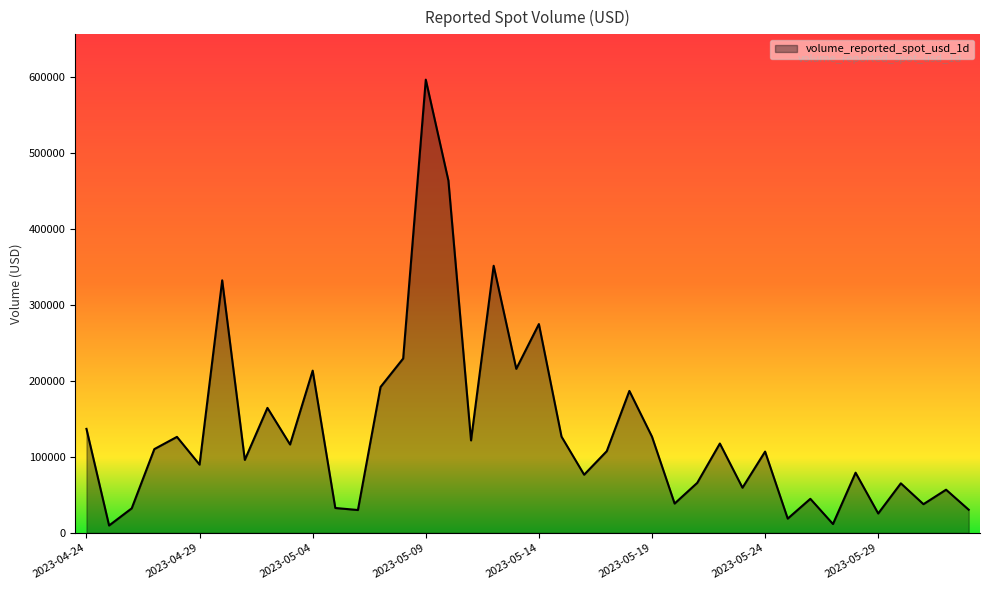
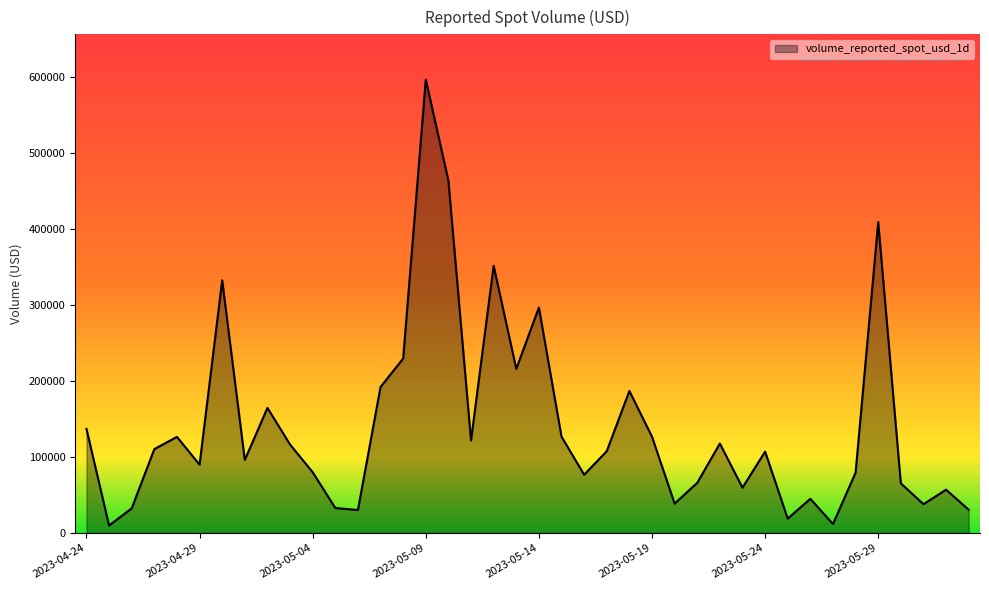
  {
    "2023-04-24": 140000,
    "2023-04-29": 90000,
-   "2023-05-04": 210000,
+   "2023-05-04": 80000,
    "2023-05-09": 600000,
-   "2023-05-14": 270000,
+   "2023-05-14": 300000,
    "2023-05-19": 130000,
    "2023-05-24": 110000,
-   "2023-05-29": 30000
+   "2023-05-29": 410000
  }
